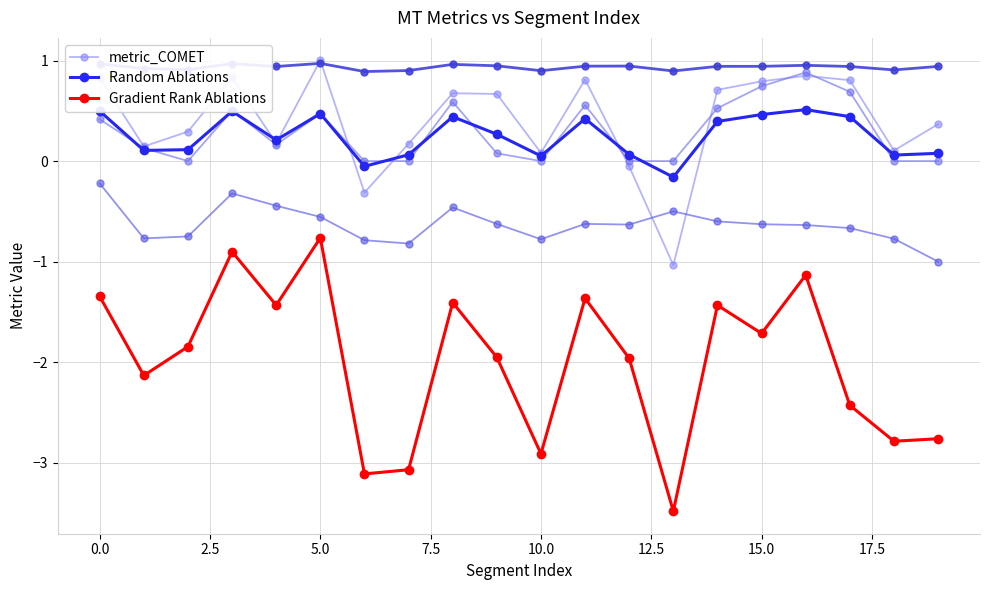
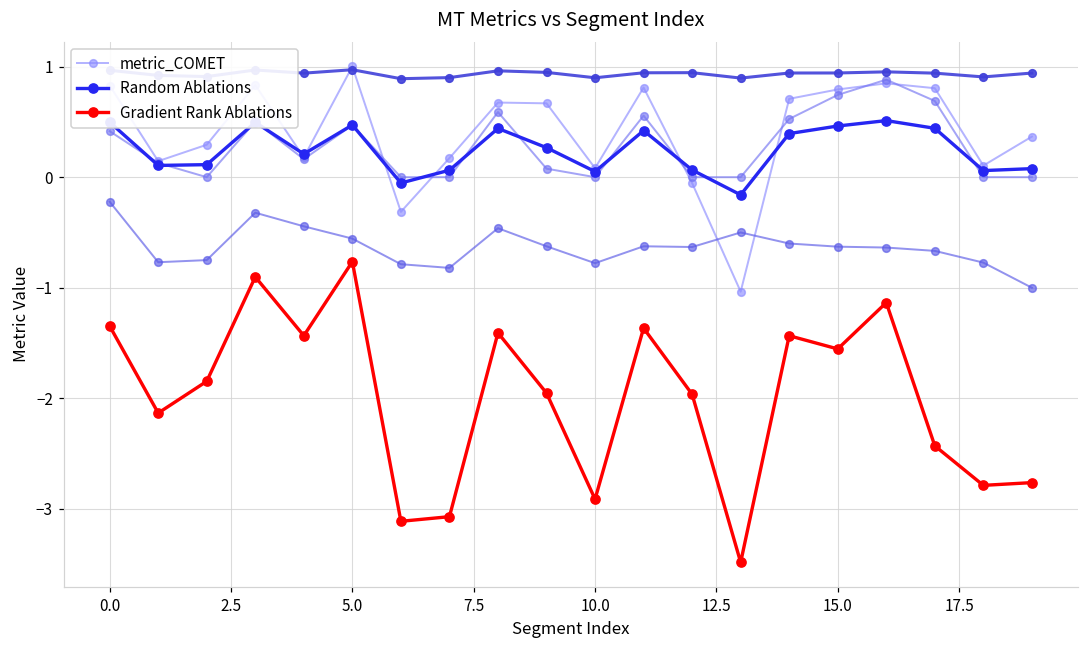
  {
    "Gradient Rank Ablations": {
      "0.0": -1.35,
      "5.0": -0.76,
      "10.0": -2.91,
-     "15.0": -1.72
+     "15.0": -1.55
    }
  }
